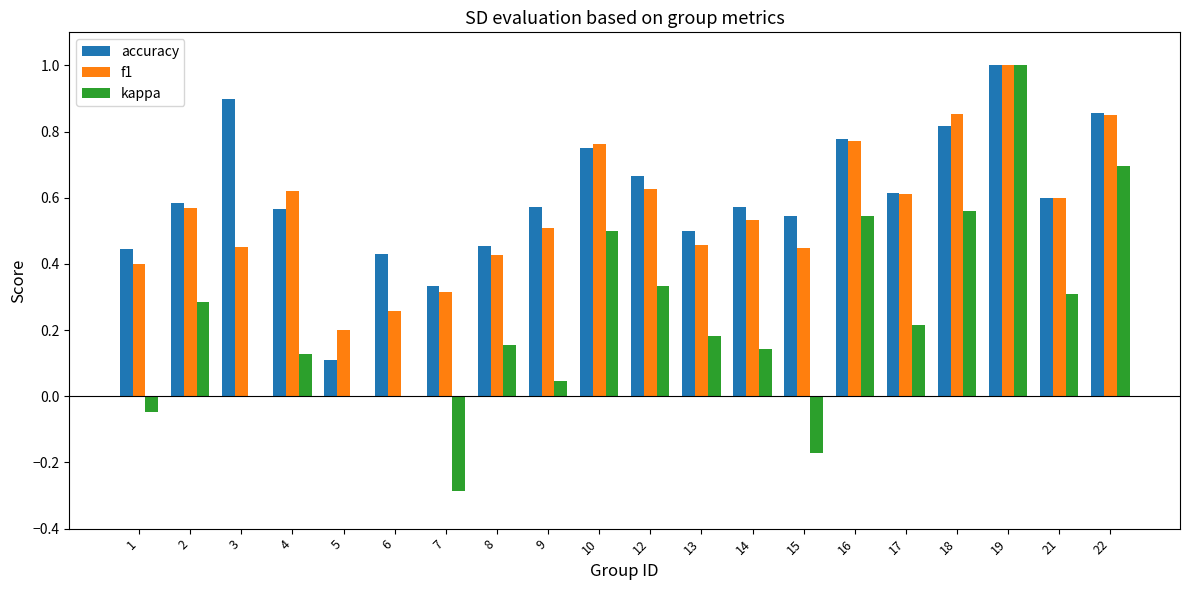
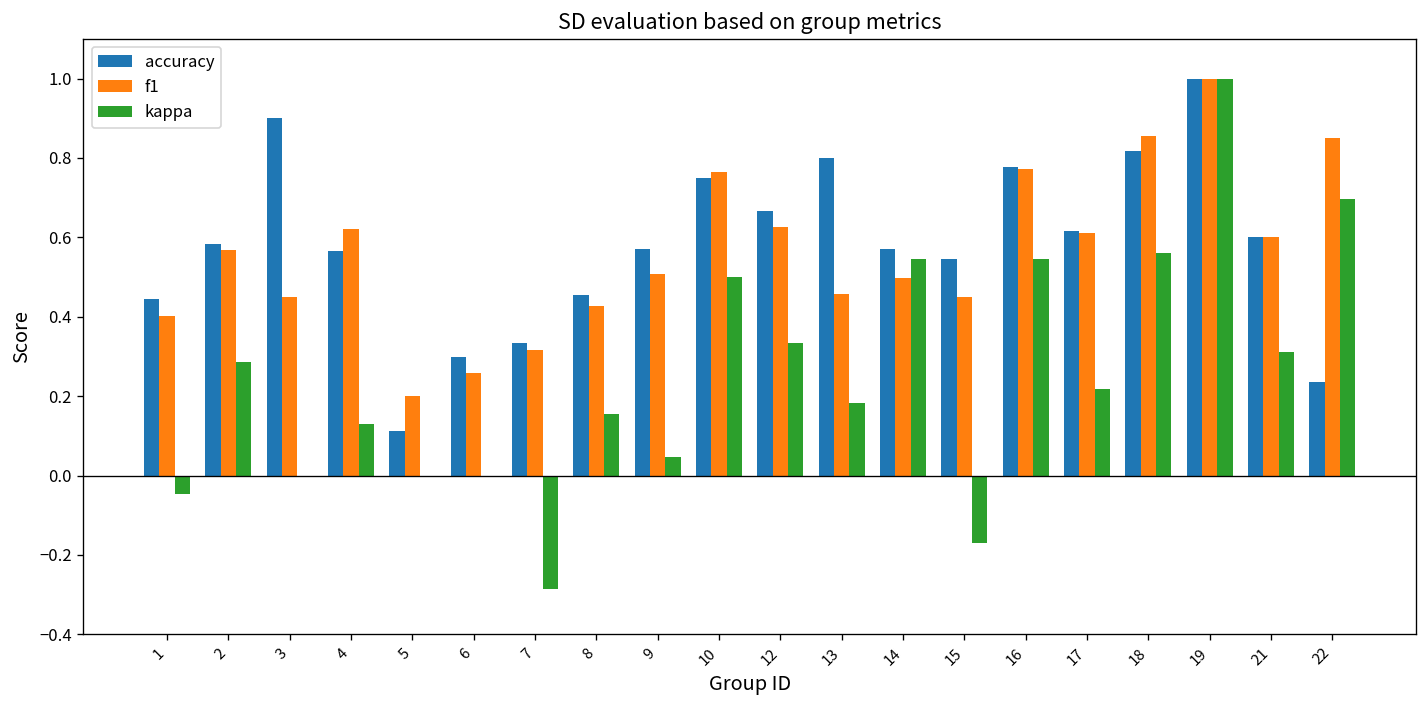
  {
    "accuracy": {
      "1": 0.44,
      "2": 0.58,
      "3": 0.90,
      "4": 0.57,
      "5": 0.11,
-     "6": 0.43,
+     "6": 0.30,
      "7": 0.33,
      "8": 0.45,
      "9": 0.57,
      "10": 0.75,
      "12": 0.67,
-     "13": 0.5,
+     "13": 0.8,
      "14": 0.57,
      "15": 0.55,
      "16": 0.78,
      "17": 0.62,
      "18": 0.82,
      "19": 1.00,
      "21": 0.60,
-     "22": 0.86
+     "22": 0.23
    },
    "f1": {
      "1": 0.40,
      "2": 0.57,
      "3": 0.45,
      "4": 0.62,
      "5": 0.20,
      "6": 0.26,
      "7": 0.32,
      "8": 0.43,
      "9": 0.51,
      "10": 0.76,
      "12": 0.63,
      "13": 0.46,
-     "14": 0.53,
+     "14": 0.50,
      "15": 0.45,
      "16": 0.77,
      "17": 0.61,
      "18": 0.85,
      "19": 1.00,
      "21": 0.60,
      "22": 0.85
    },
    "kappa": {
      "1": -0.05,
      "2": 0.29,
      "3": 0.00,
      "4": 0.13,
      "5": 0.00,
      "6": 0.00,
      "7": -0.29,
      "8": 0.15,
      "9": 0.05,
      "10": 0.50,
      "12": 0.33,
      "13": 0.18,
-     "14": 0.14,
+     "14": 0.55,
      "15": -0.17,
      "16": 0.54,
      "17": 0.22,
      "18": 0.56,
      "19": 1.00,
      "21": 0.31,
      "22": 0.70
    }
  }
